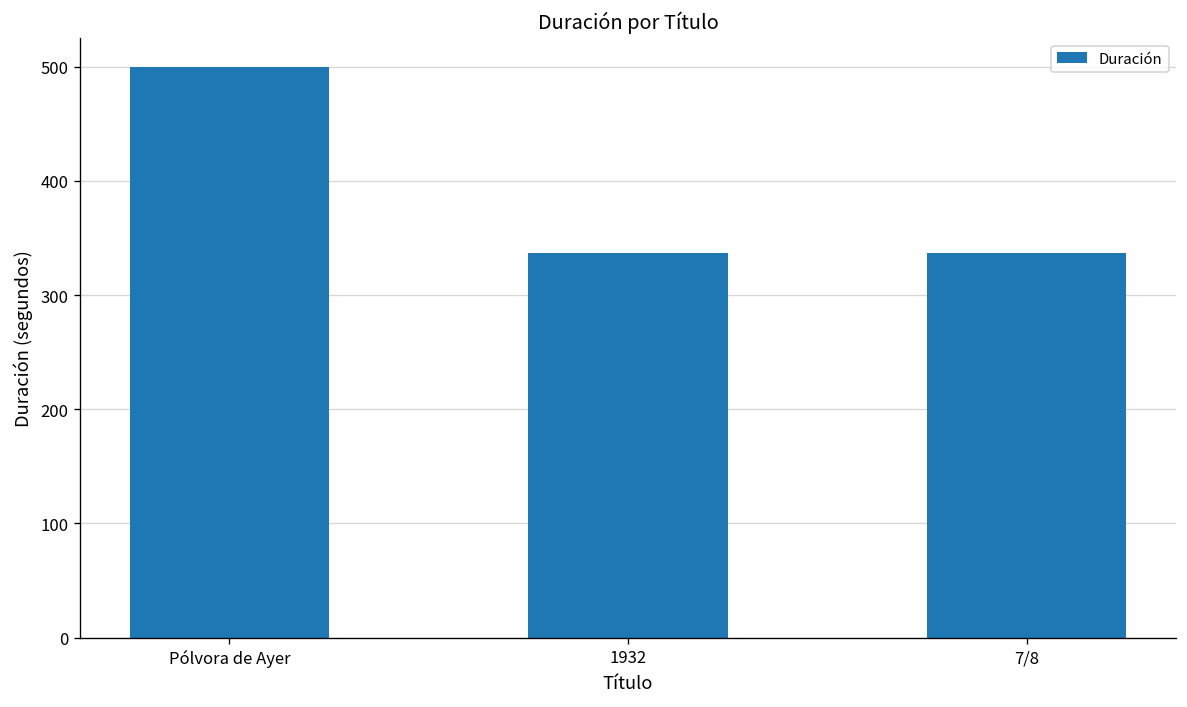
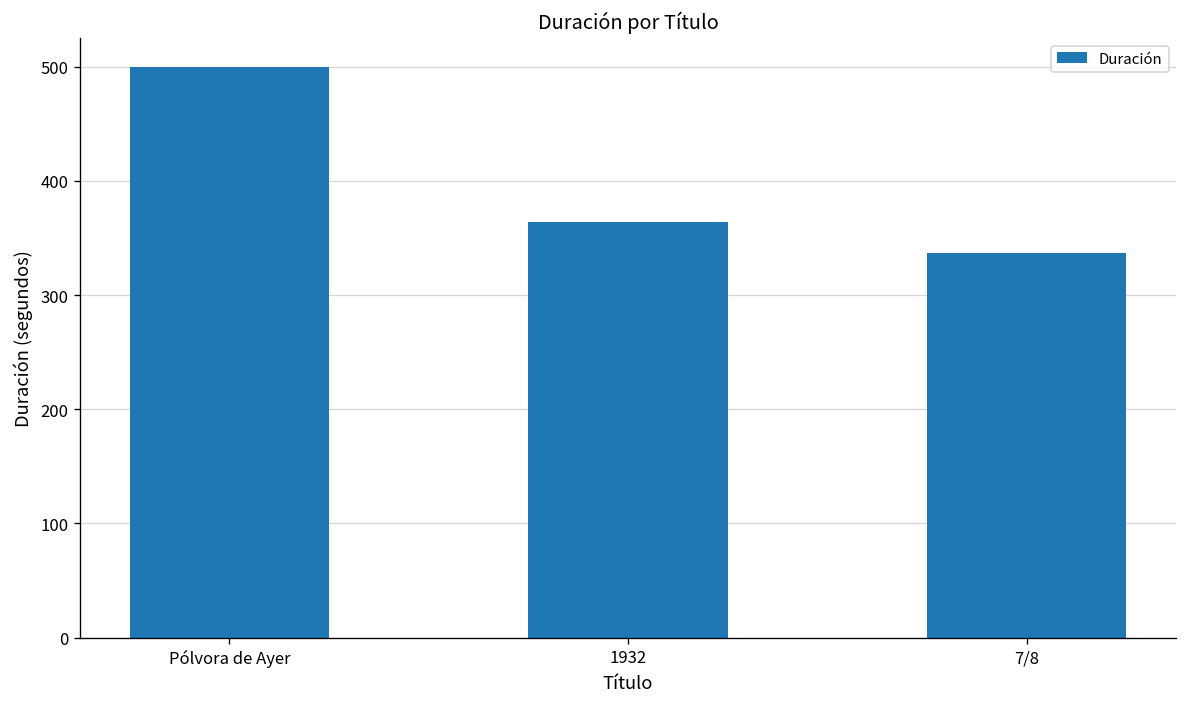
  {
    "Pólvora de Ayer": 500,
-   "1932": 340,
+   "1932": 360,
    "7/8": 340
  }
